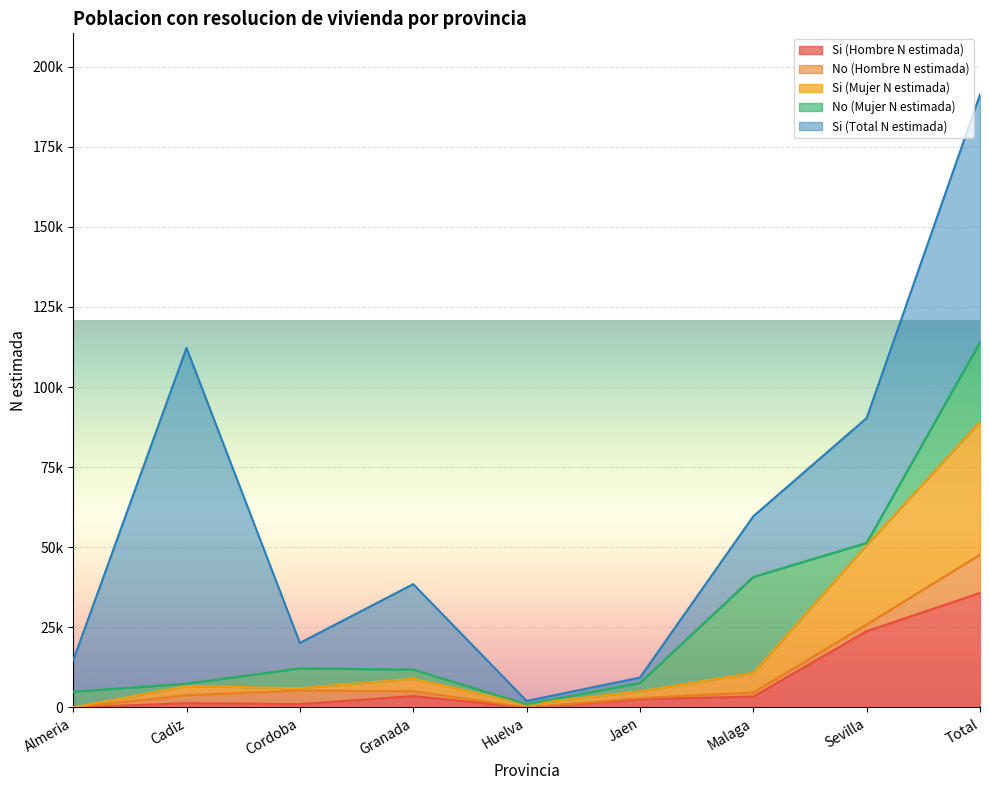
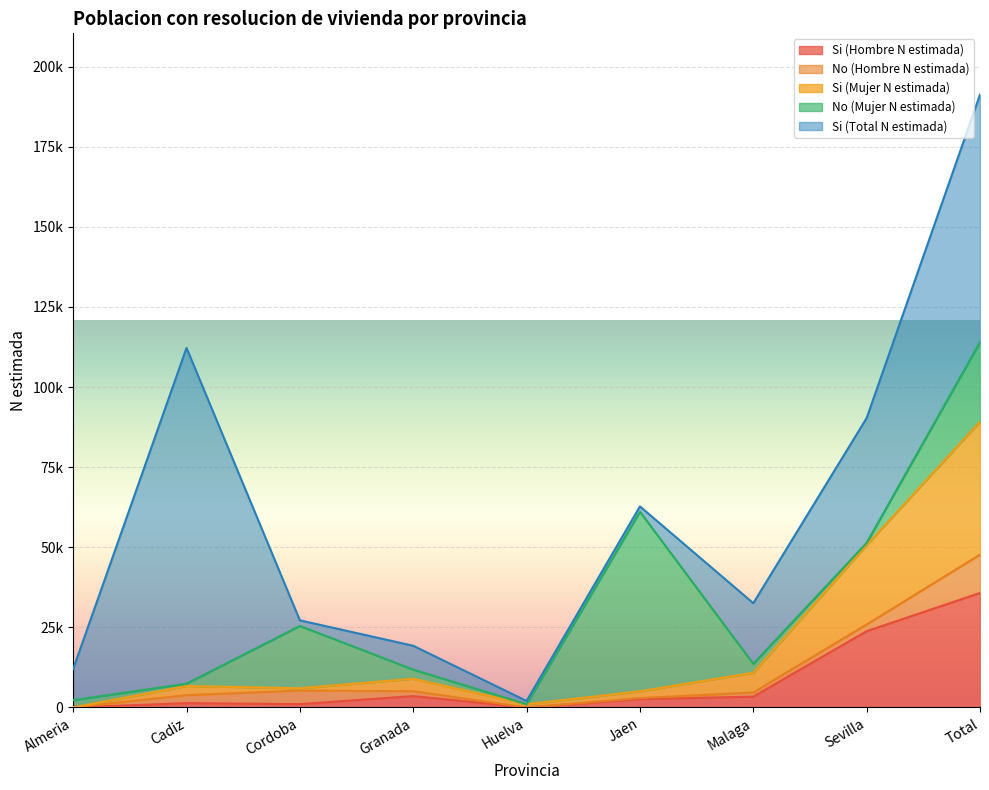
  {
    "No (Mujer N estimada)": {
-     "Almeria": 5000,
-     "Cordoba": 6000,
+     "Almeria": 2000,
+     "Cordoba": 19000,
      "Granada": 3000,
-     "Jaen": 3000,
-     "Malaga": 30000,
+     "Jaen": 56000,
+     "Malaga": 3000,
      "Total": 25000
    },
    "Si (Total N estimada)": {
      "Almeria": 10000,
      "Cadiz": 105000,
-     "Cordoba": 8000,
-     "Granada": 27000,
+     "Cordoba": 2000,
+     "Granada": 7000,
      "Huelva": 1000,
      "Jaen": 2000,
      "Malaga": 19000,
      "Sevilla": 39000,
      "Total": 77000
    }
  }
